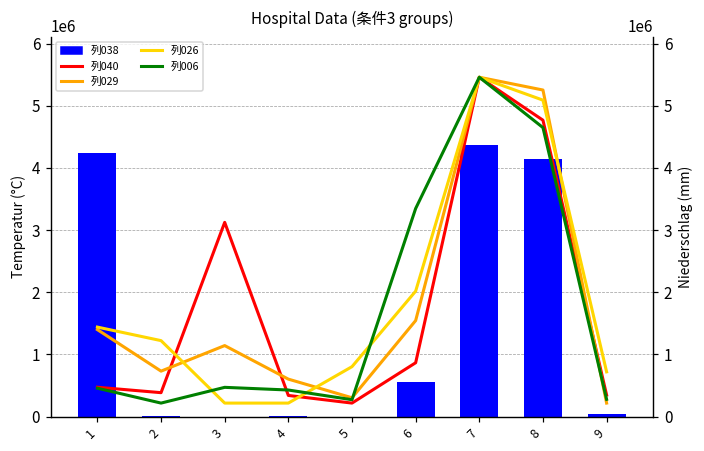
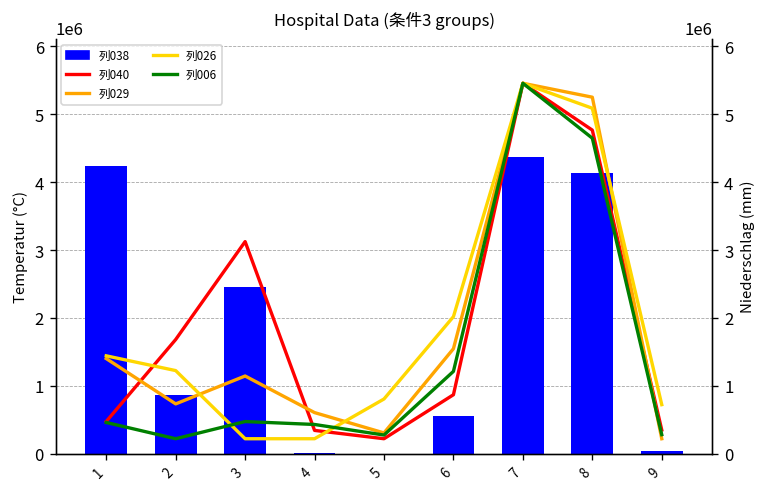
  {
    "列038": {
      "1": 4200000,
-     "2": 0,
-     "3": 0,
+     "2": 900000,
+     "3": 2500000,
      "5": 0,
      "6": 600000,
      "7": 4400000,
      "8": 4100000
    },
    "列040": {
-     "2": 400000,
+     "2": 1700000,
      "3": 3100000,
      "4": 300000,
      "5": 200000,
      "6": 900000,
      "8": 4800000,
      "9": 300000
    },
    "列006": {
      "2": 200000,
      "3": 500000,
      "4": 400000,
-     "6": 3300000,
+     "6": 1200000,
      "8": 4600000,
      "9": 300000
    }
  }
